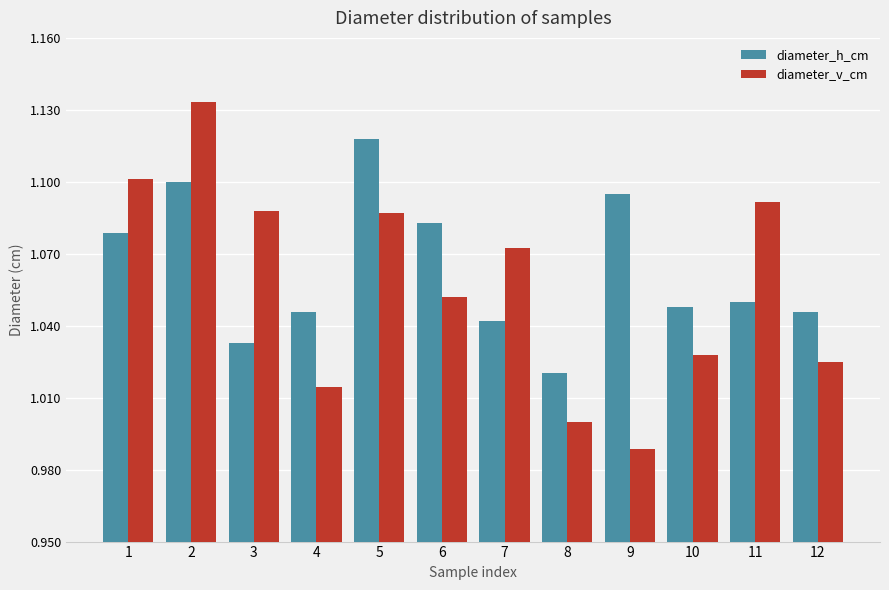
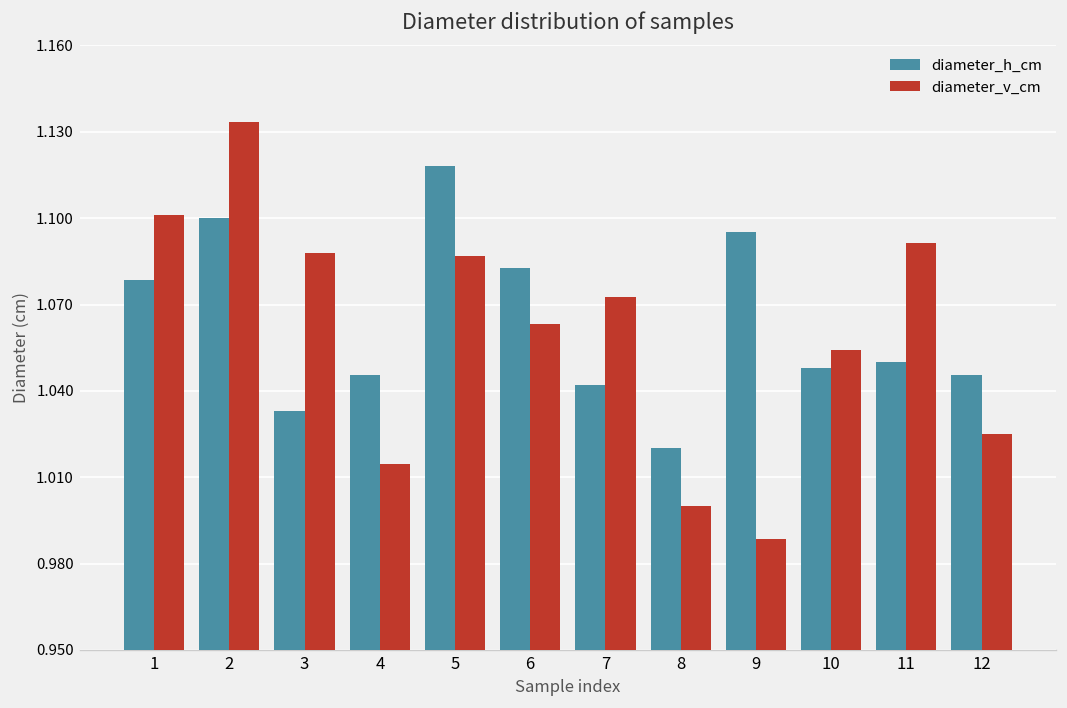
  {
    "diameter_h_cm": {
      "1": 1.079,
      "2": 1.100,
      "3": 1.033,
      "4": 1.046,
      "5": 1.118,
      "6": 1.083,
      "7": 1.042,
      "8": 1.020,
      "9": 1.095,
      "10": 1.048,
      "11": 1.050,
      "12": 1.046
    },
    "diameter_v_cm": {
      "1": 1.101,
      "2": 1.133,
      "3": 1.088,
      "4": 1.014,
      "5": 1.087,
-     "6": 1.052,
+     "6": 1.063,
      "7": 1.073,
      "8": 1.000,
      "9": 0.989,
-     "10": 1.028,
+     "10": 1.054,
      "11": 1.091,
      "12": 1.025
    }
  }
